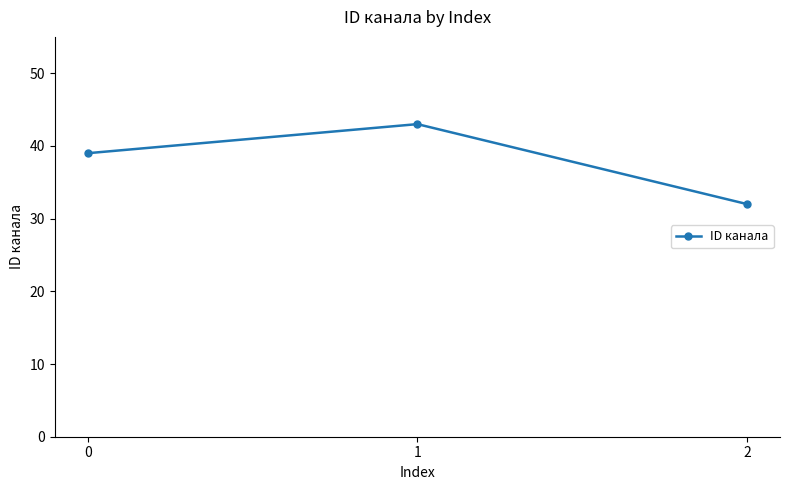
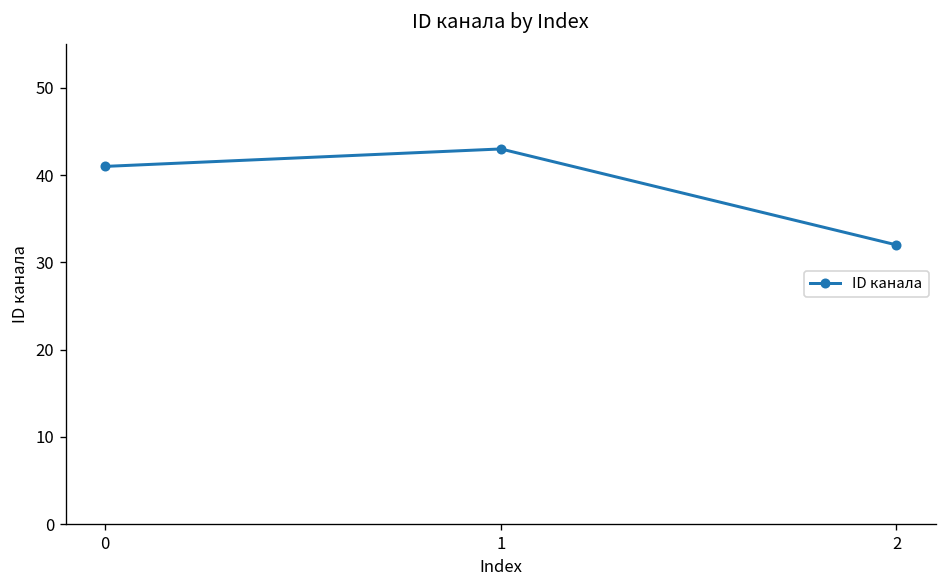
  {
-   "0": 39,
+   "0": 41,
    "1": 43,
    "2": 32
  }
